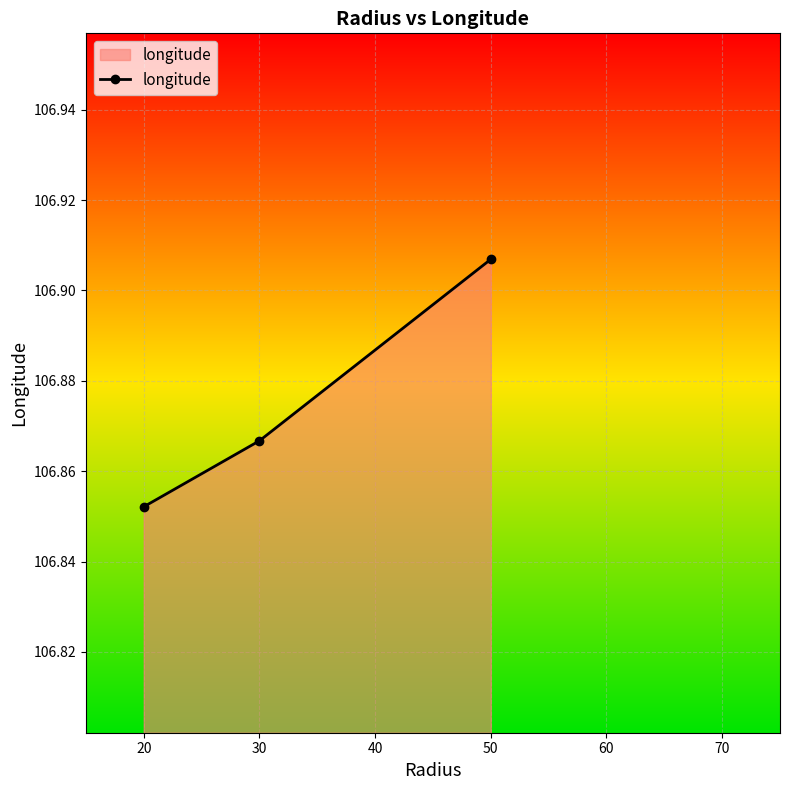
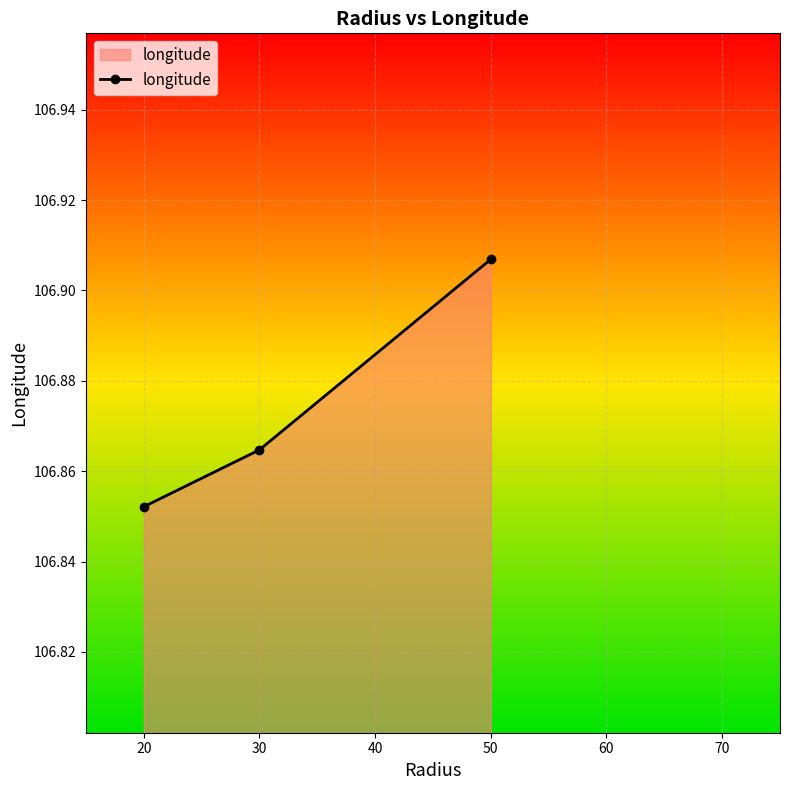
  {
    "20": 106.852,
-   "30": 106.867,
+   "30": 106.865,
    "50": 106.907
  }
